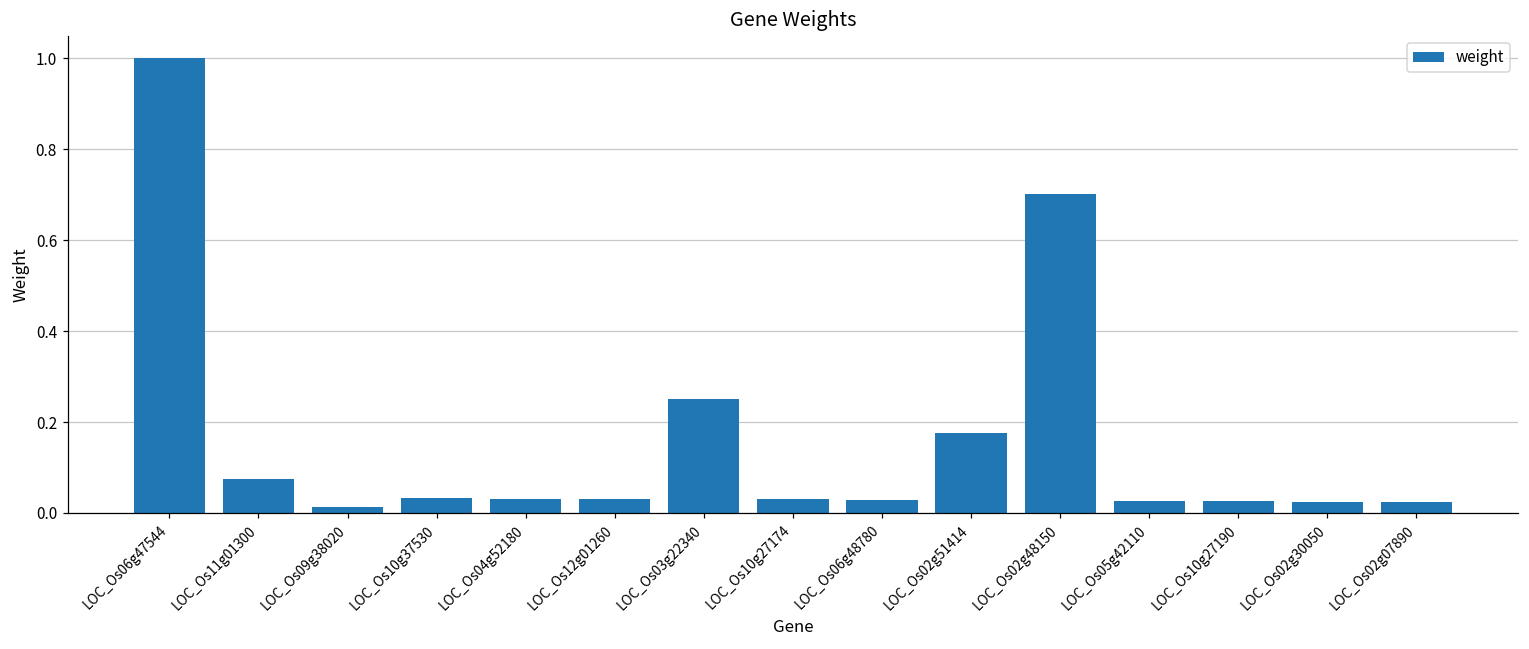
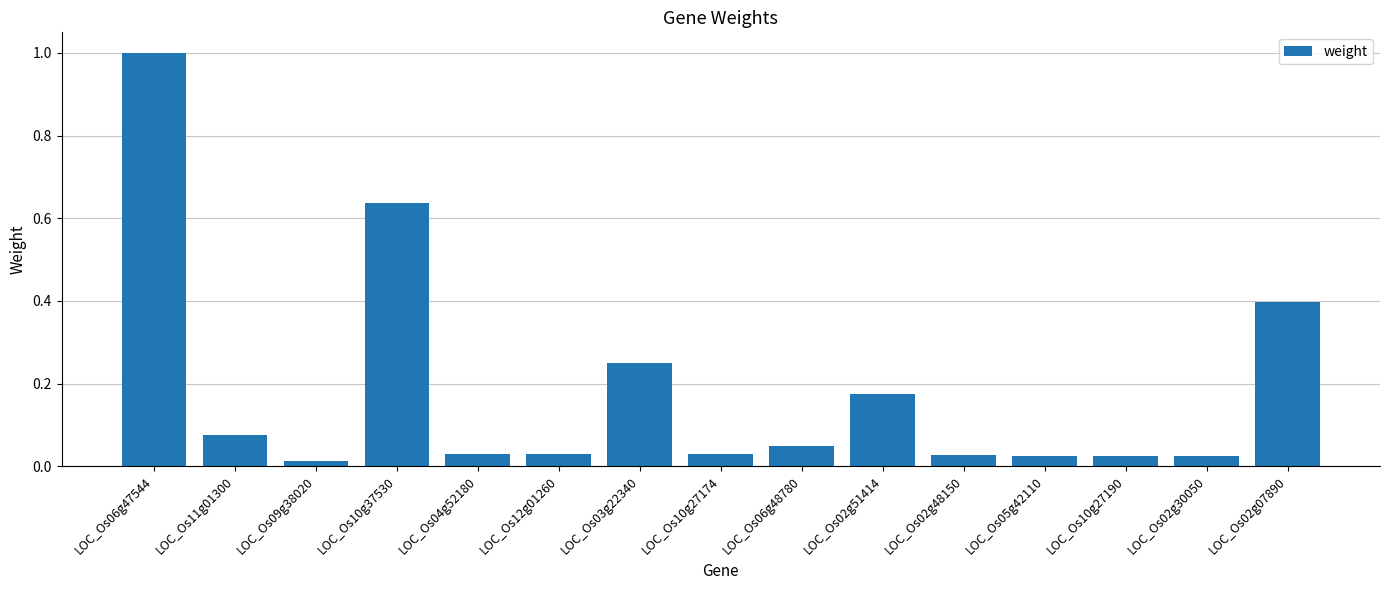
  {
    "LOC_Os06g47544": 1.00,
    "LOC_Os11g01300": 0.08,
    "LOC_Os09g38020": 0.01,
-   "LOC_Os10g37530": 0.03,
+   "LOC_Os10g37530": 0.64,
    "LOC_Os04g52180": 0.03,
    "LOC_Os12g01260": 0.03,
    "LOC_Os03g22340": 0.25,
    "LOC_Os10g27174": 0.03,
-   "LOC_Os06g48780": 0.03,
+   "LOC_Os06g48780": 0.05,
    "LOC_Os02g51414": 0.18,
-   "LOC_Os02g48150": 0.70,
+   "LOC_Os02g48150": 0.03,
    "LOC_Os05g42110": 0.03,
    "LOC_Os10g27190": 0.03,
    "LOC_Os02g30050": 0.03,
-   "LOC_Os02g07890": 0.03
+   "LOC_Os02g07890": 0.40
  }
